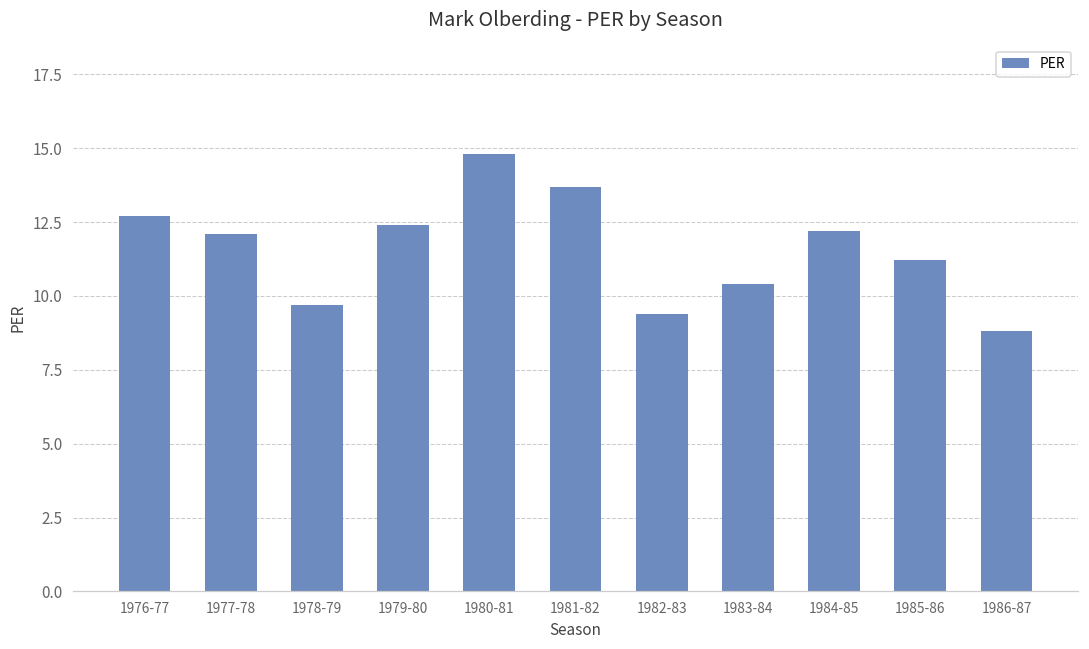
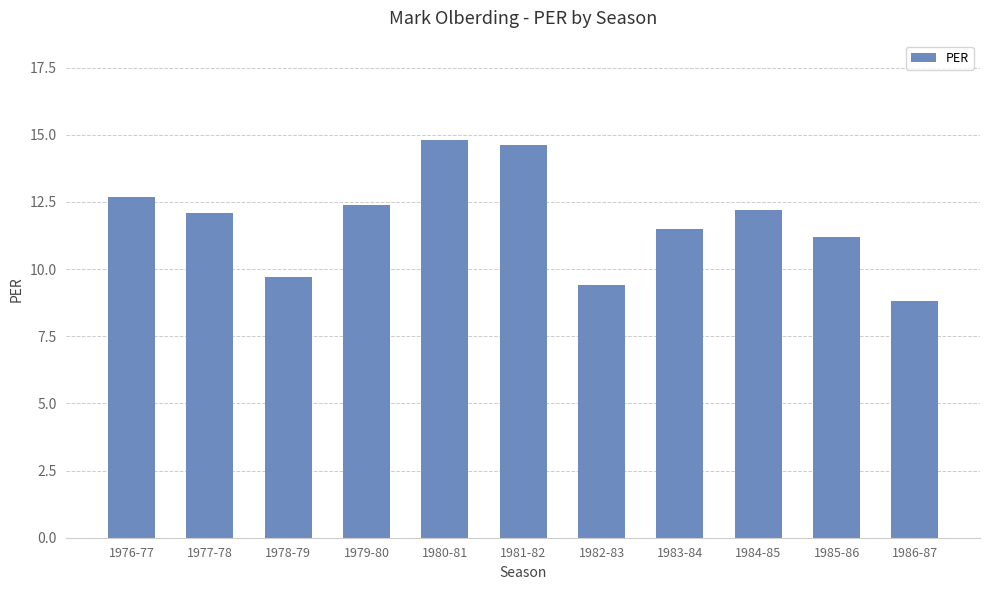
  {
    "1976-77": 12.7,
    "1977-78": 12.1,
    "1978-79": 9.7,
    "1979-80": 12.4,
    "1980-81": 14.8,
-   "1981-82": 13.7,
+   "1981-82": 14.6,
    "1982-83": 9.4,
-   "1983-84": 10.4,
+   "1983-84": 11.5,
    "1984-85": 12.2,
    "1985-86": 11.2,
    "1986-87": 8.8
  }
